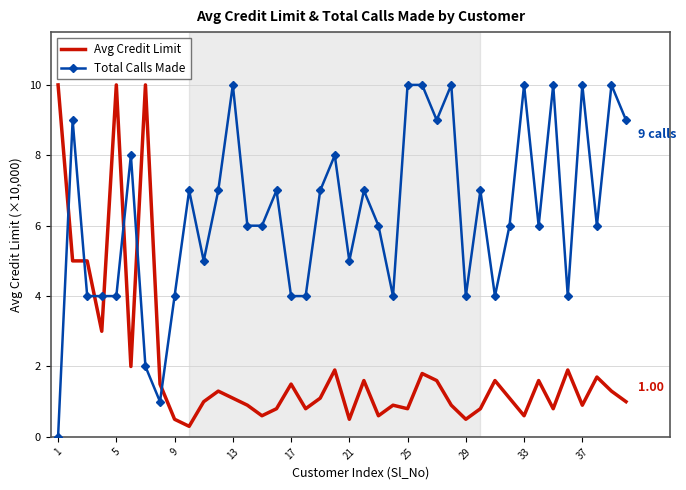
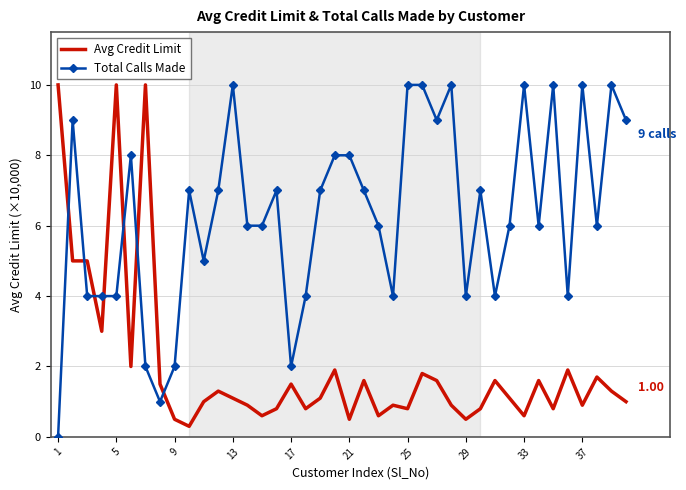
  {
    "Avg Credit Limit": {
      "1": 10,
      "5": 10,
      "9": 0.5,
      "13": 1.1,
      "17": 1.5,
      "21": 0.5,
      "25": 0.8,
      "29": 0.5,
      "33": 0.6,
      "37": 0.9
    },
    "Total Calls Made": {
      "1": 0,
      "5": 4,
-     "9": 4,
+     "9": 2,
      "13": 10,
-     "17": 4,
-     "21": 5,
+     "17": 2,
+     "21": 8,
      "25": 10,
      "29": 4,
      "33": 10,
      "37": 10
    }
  }
